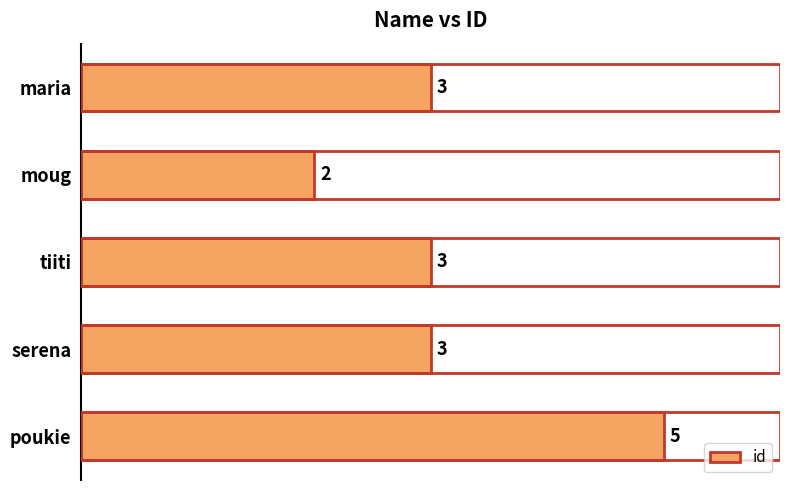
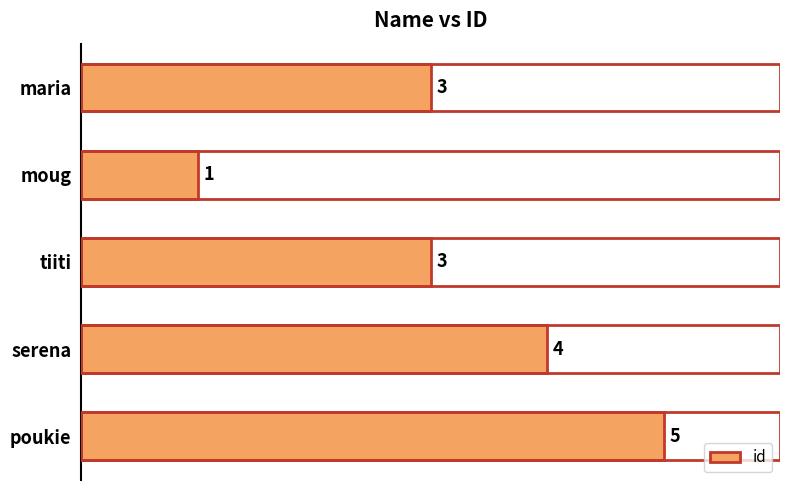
  {
    "maria": 3,
-   "moug": 2,
+   "moug": 1,
    "tiiti": 3,
-   "serena": 3,
+   "serena": 4,
    "poukie": 5
  }
